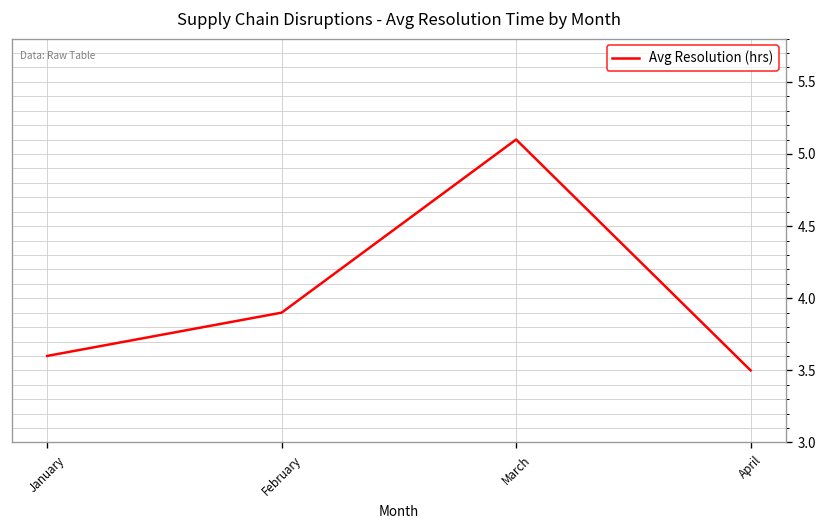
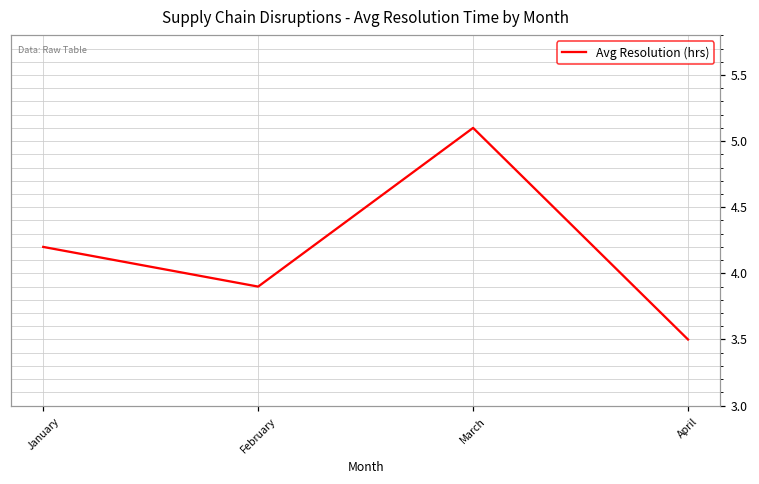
  {
-   "January": 3.6,
+   "January": 4.2,
    "February": 3.9,
    "March": 5.1,
    "April": 3.5
  }
